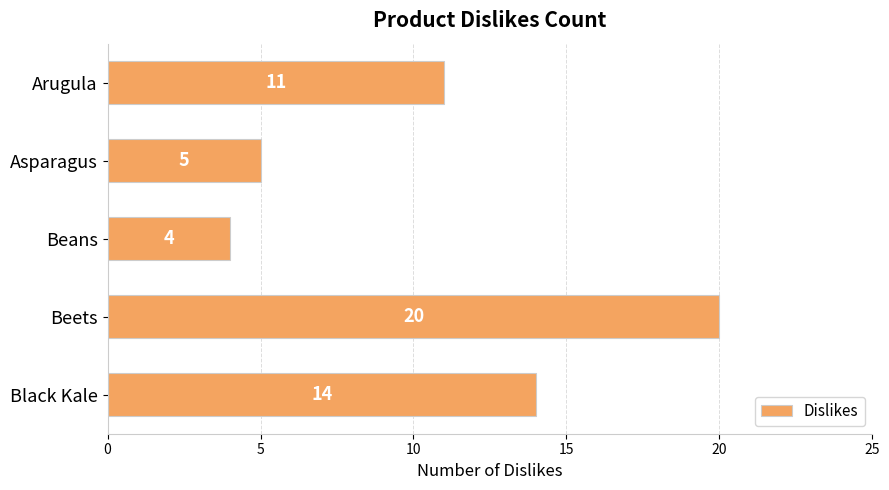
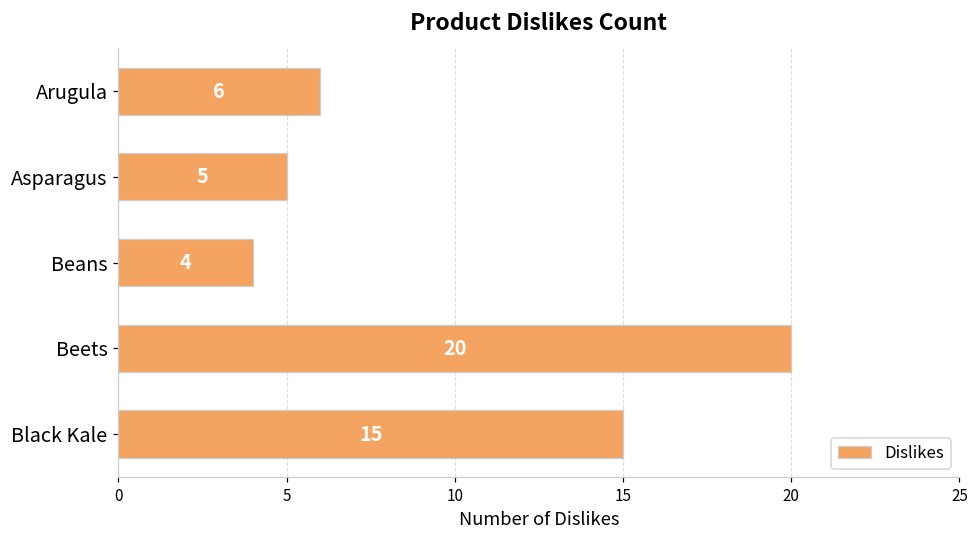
  {
-   "Arugula": 11,
+   "Arugula": 6,
    "Asparagus": 5,
    "Beans": 4,
    "Beets": 20,
-   "Black Kale": 14
+   "Black Kale": 15
  }
